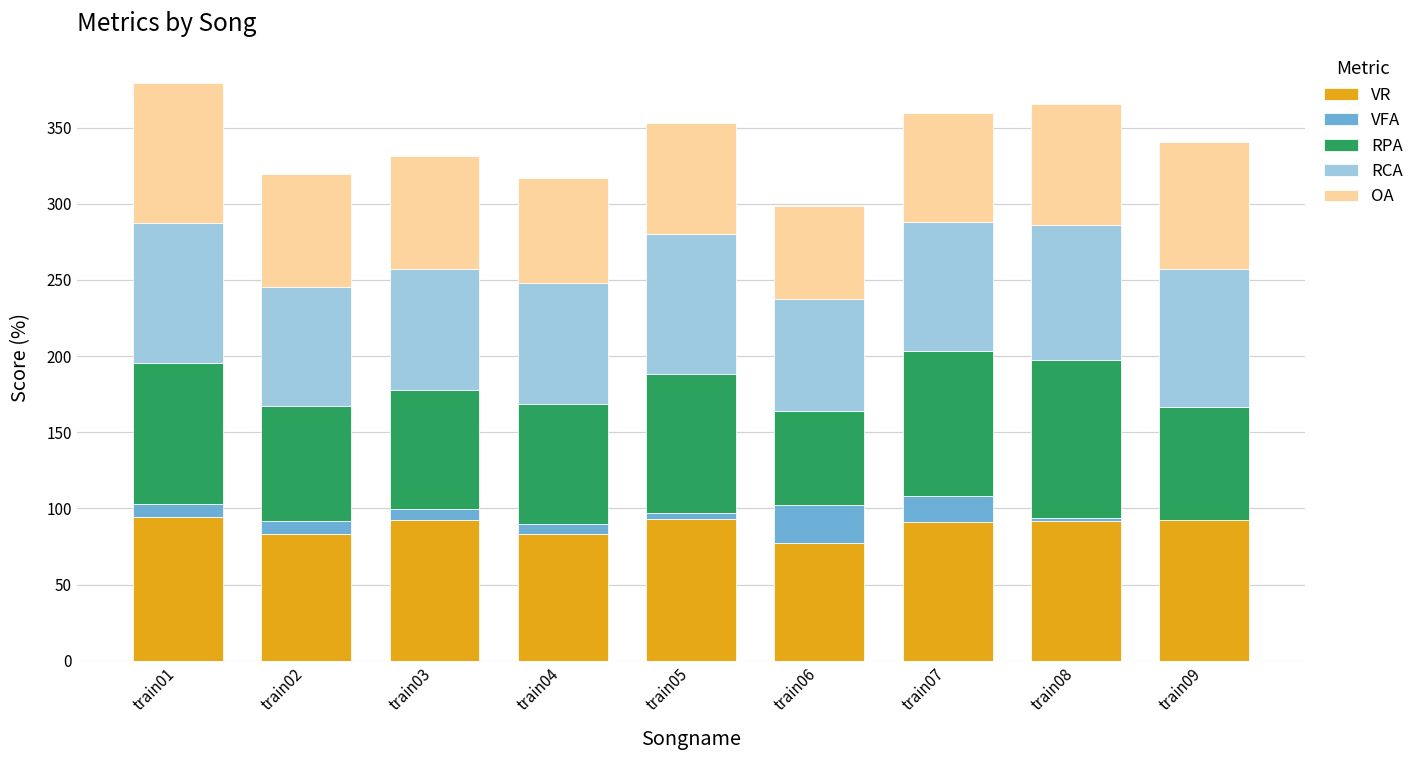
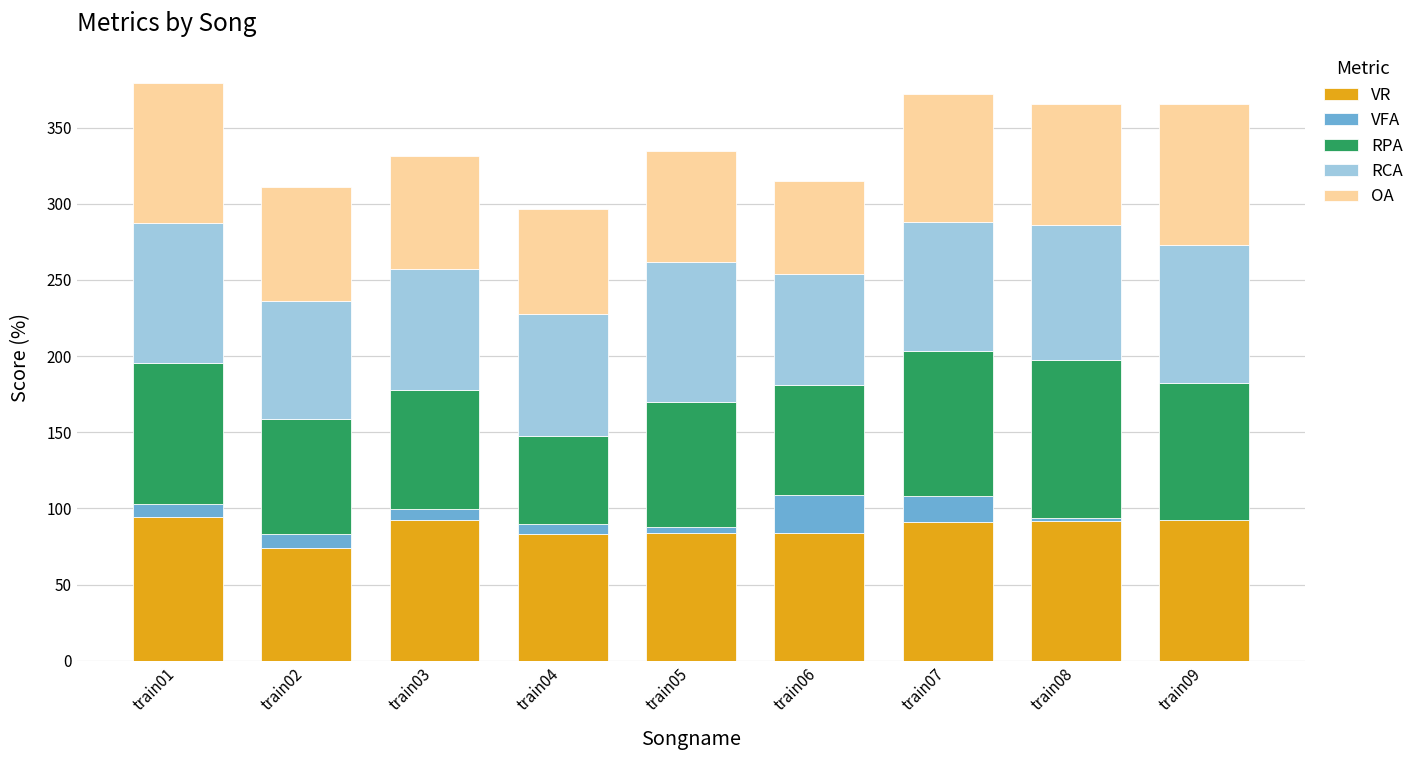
  {
    "VR": {
      "train01": 94,
-     "train02": 83,
+     "train02": 74,
      "train03": 93,
      "train04": 83,
-     "train05": 93,
-     "train06": 77,
+     "train05": 84,
+     "train06": 84,
      "train07": 91,
      "train08": 92,
      "train09": 92
    },
    "RPA": {
      "train01": 92,
      "train02": 75,
      "train03": 78,
-     "train04": 78,
-     "train05": 92,
-     "train06": 62,
+     "train04": 58,
+     "train05": 82,
+     "train06": 72,
      "train07": 95,
      "train08": 104,
-     "train09": 74
+     "train09": 90
    },
    "OA": {
      "train01": 92,
      "train02": 74,
      "train03": 74,
      "train04": 69,
      "train05": 73,
      "train06": 61,
-     "train07": 72,
+     "train07": 84,
      "train08": 79,
-     "train09": 83
+     "train09": 92
    }
  }
